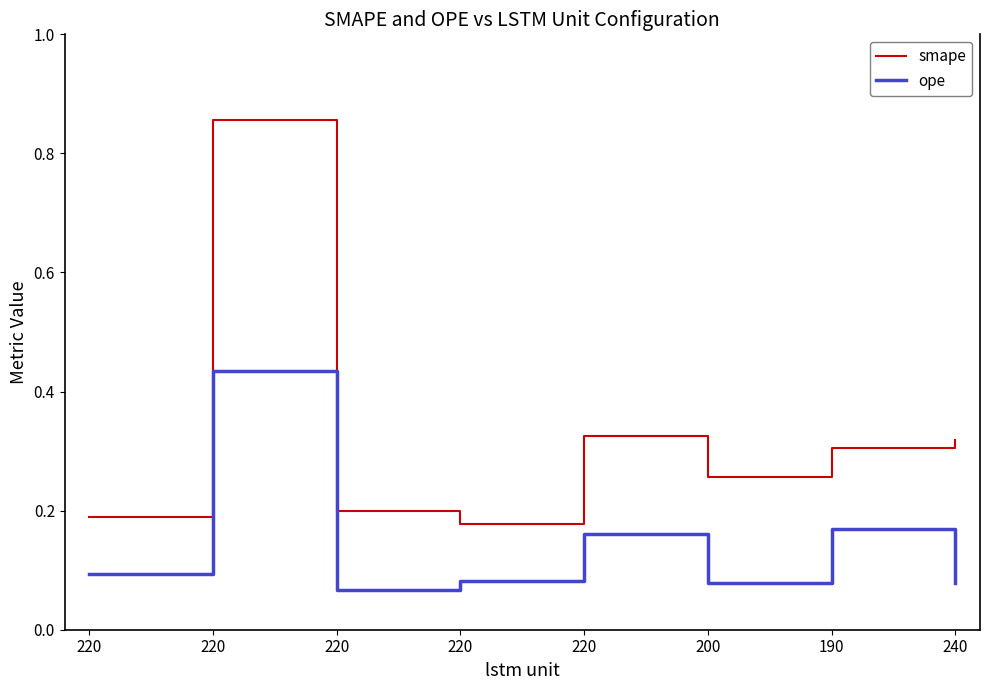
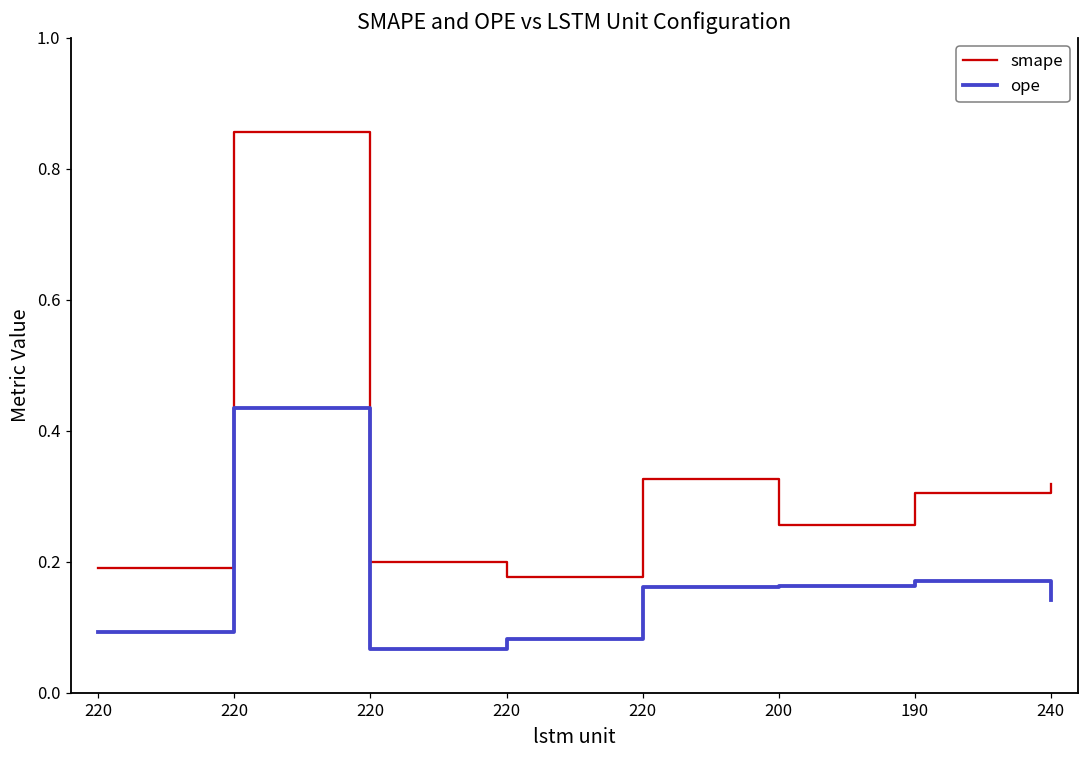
  {
    "smape": {
      "200": 0.26,
      "190": 0.31,
      "240": 0.32
    },
    "ope": {
-     "200": 0.08,
+     "200": 0.16,
      "190": 0.17,
-     "240": 0.08
+     "240": 0.14
    }
  }
